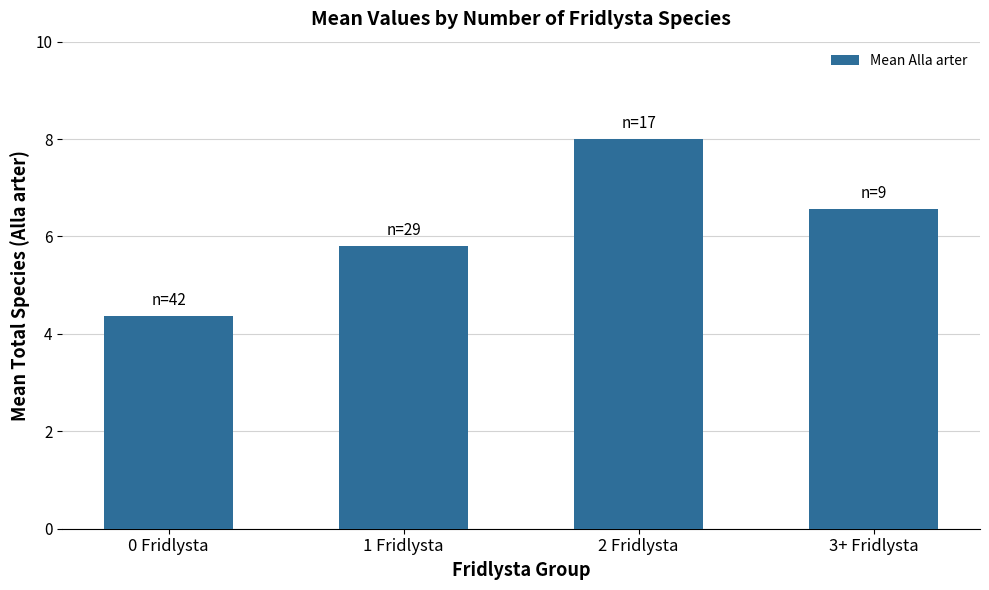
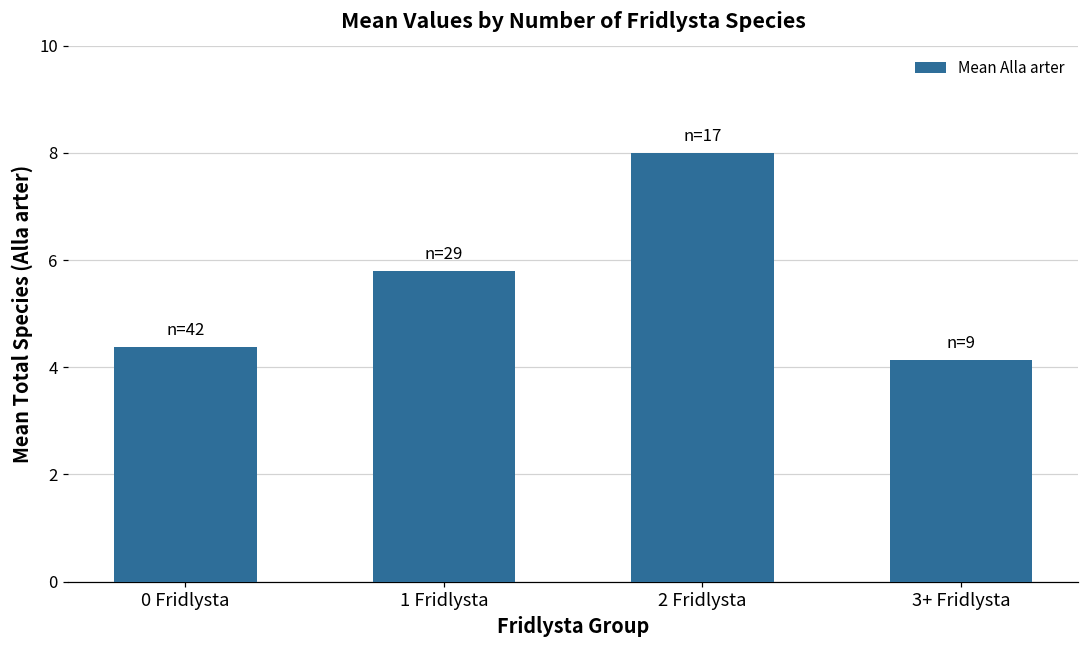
  {
-   "3+ Fridlysta": 6.6
+   "3+ Fridlysta": 4.1
  }
